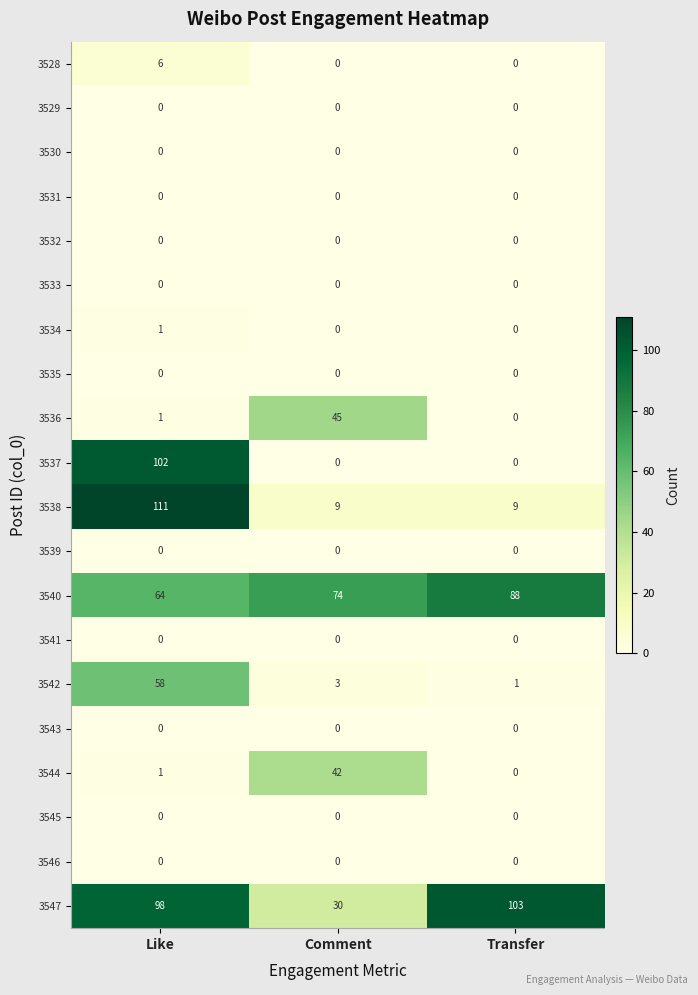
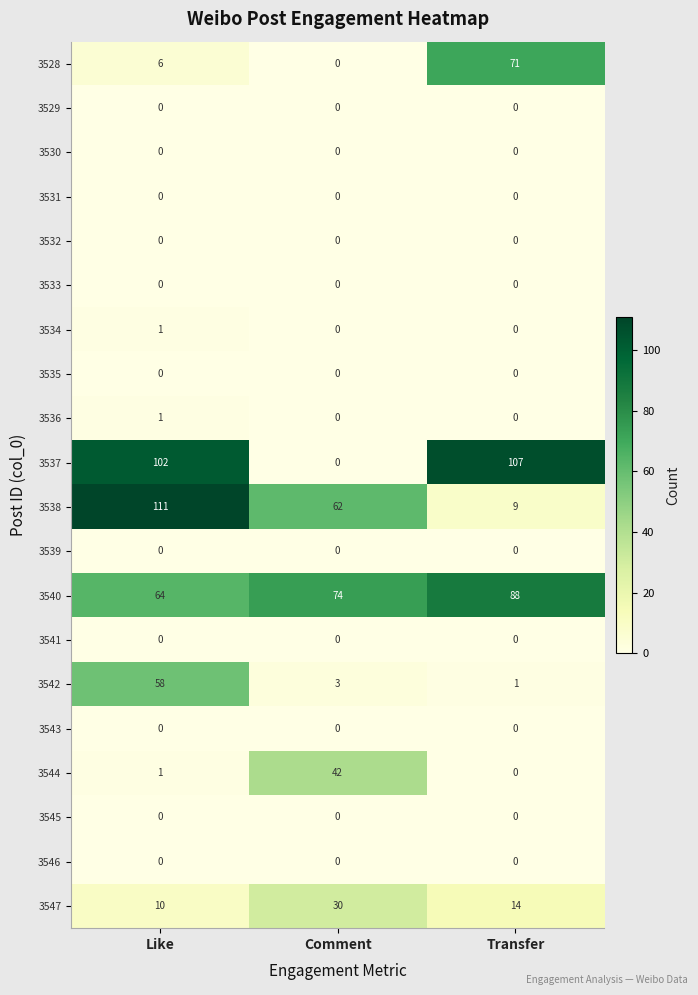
  {
    "3528": {
      "Like": 6,
      "Comment": 0,
-     "Transfer": 0
+     "Transfer": 71
    },
    "3529": {
      "Like": 0,
      "Comment": 0,
      "Transfer": 0
    },
    "3530": {
      "Like": 0,
      "Comment": 0,
      "Transfer": 0
    },
    "3531": {
      "Like": 0,
      "Comment": 0,
      "Transfer": 0
    },
    "3532": {
      "Like": 0,
      "Comment": 0,
      "Transfer": 0
    },
    "3533": {
      "Like": 0,
      "Comment": 0,
      "Transfer": 0
    },
    "3534": {
      "Like": 1,
      "Comment": 0,
      "Transfer": 0
    },
    "3535": {
      "Like": 0,
      "Comment": 0,
      "Transfer": 0
    },
    "3536": {
      "Like": 1,
-     "Comment": 45,
+     "Comment": 0,
      "Transfer": 0
    },
    "3537": {
      "Like": 102,
      "Comment": 0,
-     "Transfer": 0
+     "Transfer": 107
    },
    "3538": {
      "Like": 111,
-     "Comment": 9,
+     "Comment": 62,
      "Transfer": 9
    },
    "3539": {
      "Like": 0,
      "Comment": 0,
      "Transfer": 0
    },
    "3540": {
      "Like": 64,
      "Comment": 74,
      "Transfer": 88
    },
    "3541": {
      "Like": 0,
      "Comment": 0,
      "Transfer": 0
    },
    "3542": {
      "Like": 58,
      "Comment": 3,
      "Transfer": 1
    },
    "3543": {
      "Like": 0,
      "Comment": 0,
      "Transfer": 0
    },
    "3544": {
      "Like": 1,
      "Comment": 42,
      "Transfer": 0
    },
    "3545": {
      "Like": 0,
      "Comment": 0,
      "Transfer": 0
    },
    "3546": {
      "Like": 0,
      "Comment": 0,
      "Transfer": 0
    },
    "3547": {
-     "Like": 98,
+     "Like": 10,
      "Comment": 30,
-     "Transfer": 103
+     "Transfer": 14
    }
  }
